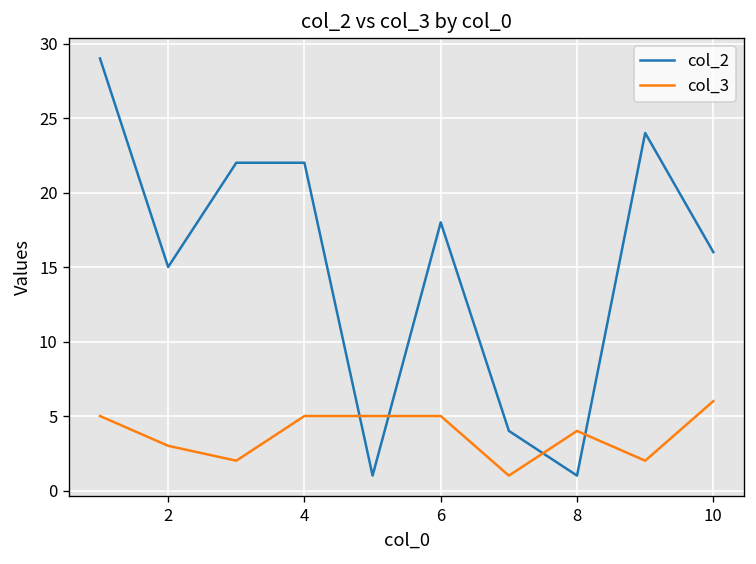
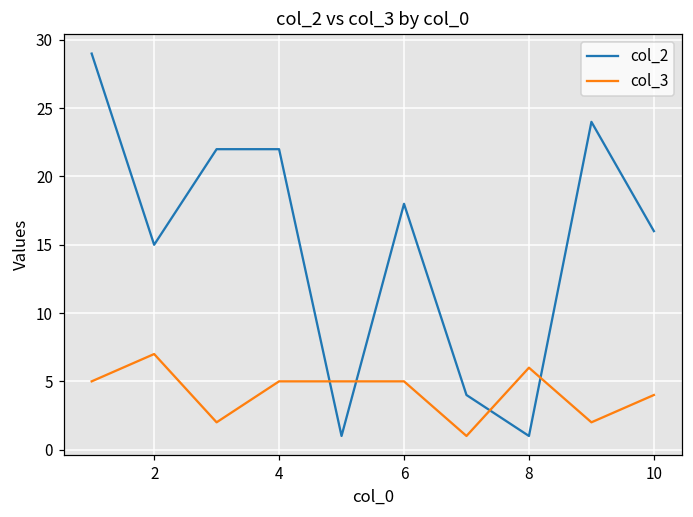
  {
    "col_2": {
      "2": 15,
      "4": 22,
      "6": 18,
      "8": 1,
      "10": 16
    },
    "col_3": {
-     "2": 3,
+     "2": 7,
      "4": 5,
      "6": 5,
-     "8": 4,
-     "10": 6
+     "8": 6,
+     "10": 4
    }
  }
